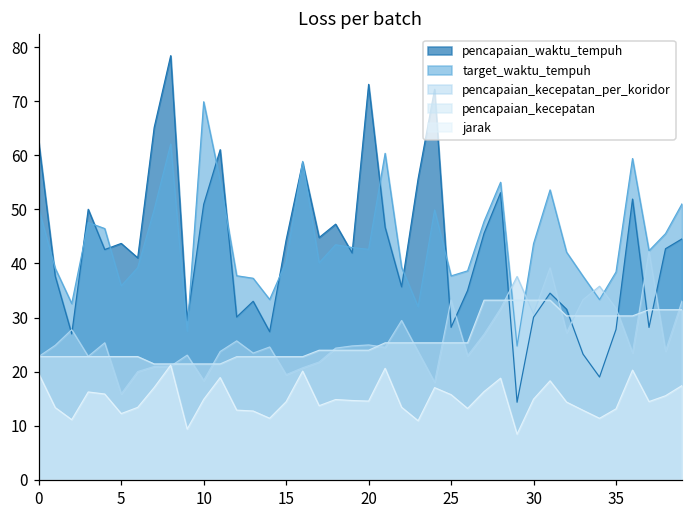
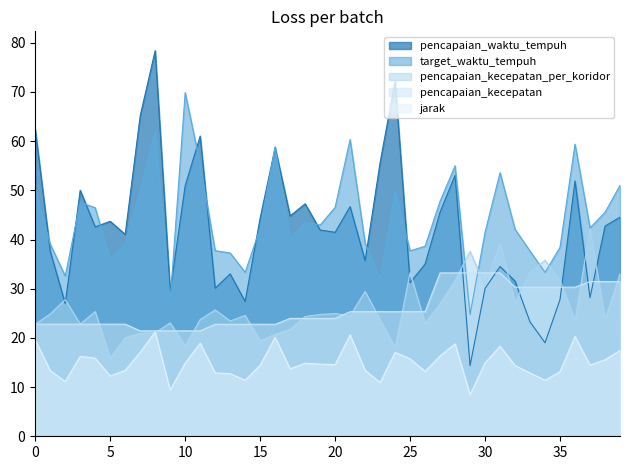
  {
    "pencapaian_waktu_tempuh": {
      "0": 62,
      "5": 44,
      "10": 51,
      "15": 44,
-     "20": 73,
-     "25": 28,
+     "20": 41,
+     "25": 31,
      "30": 30,
      "35": 28
    },
    "target_waktu_tempuh": {
      "0": 50,
      "5": 36,
      "10": 70,
-     "15": 40,
-     "20": 43,
+     "15": 42,
+     "20": 47,
      "25": 38,
-     "30": 44,
+     "30": 41,
      "35": 38
    }
  }
